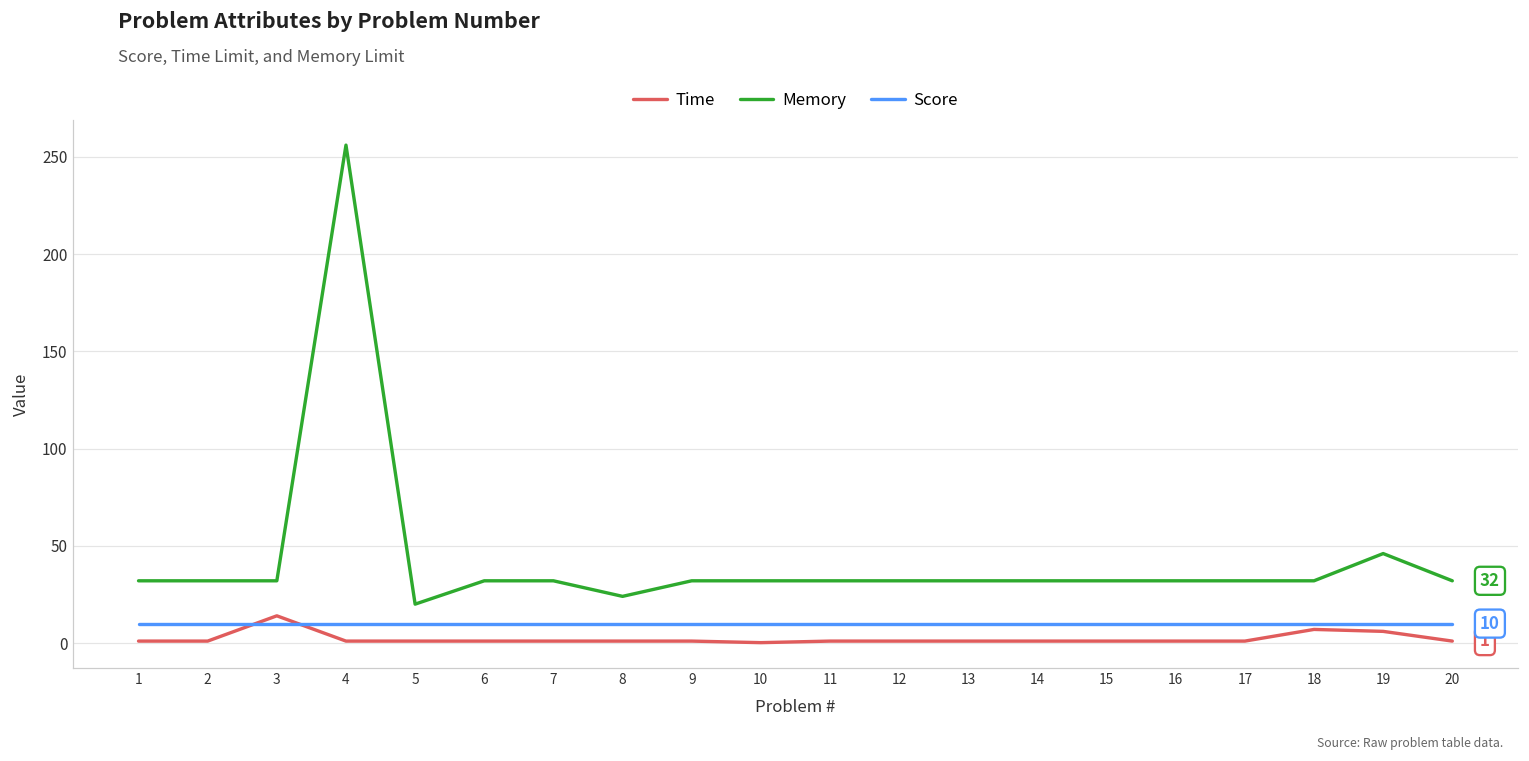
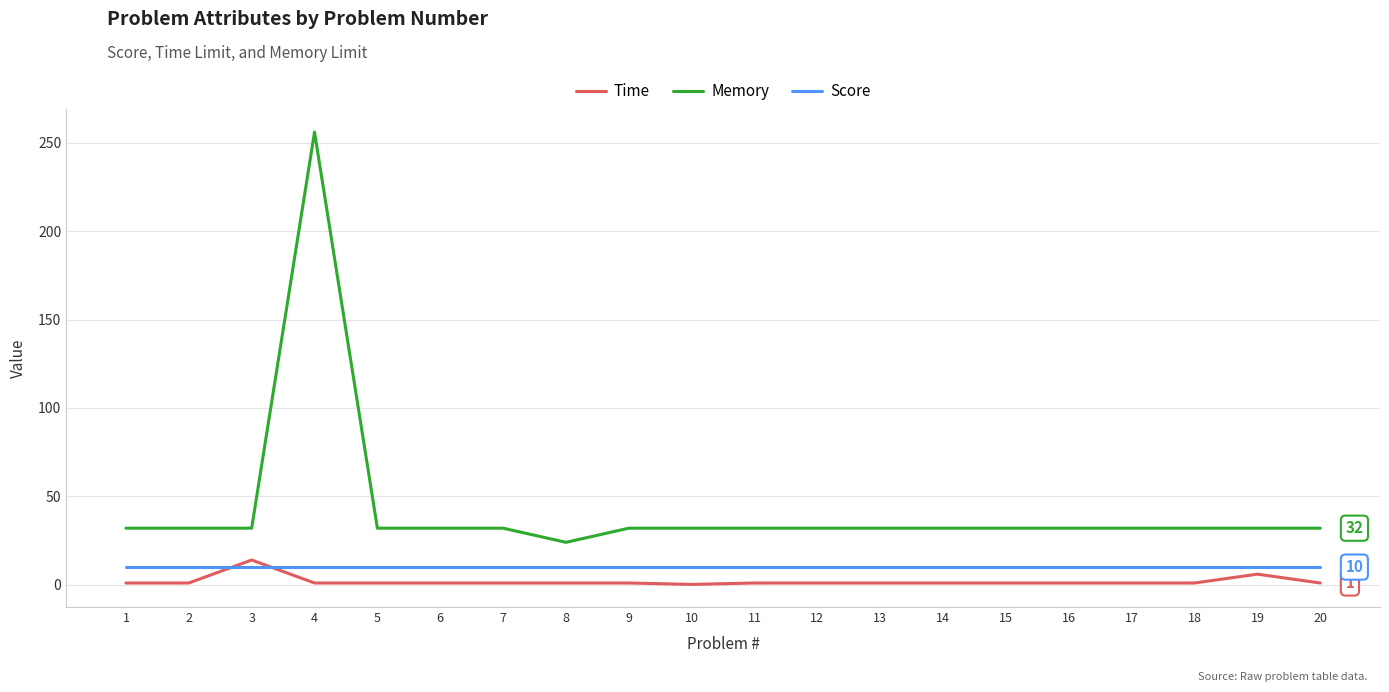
  {
    "Time": {
      "1": 1,
      "2": 1,
      "3": 14,
      "4": 1,
      "5": 1,
      "6": 1,
      "7": 1,
      "8": 1,
      "9": 1,
      "10": 0,
      "11": 1,
      "12": 1,
      "13": 1,
      "14": 1,
      "15": 1,
      "16": 1,
      "17": 1,
-     "18": 7,
+     "18": 1,
      "19": 6
    },
    "Memory": {
      "1": 32,
      "2": 32,
      "3": 32,
      "4": 256,
-     "5": 20,
+     "5": 32,
      "6": 32,
      "7": 32,
      "8": 24,
      "9": 32,
      "10": 32,
      "11": 32,
      "12": 32,
      "13": 32,
      "14": 32,
      "15": 32,
      "16": 32,
      "17": 32,
      "18": 32,
-     "19": 46
+     "19": 32
    },
    "Score": {
      "1": 10,
      "2": 10,
      "3": 10,
      "4": 10,
      "5": 10,
      "6": 10,
      "7": 10,
      "8": 10,
      "9": 10,
      "10": 10,
      "11": 10,
      "12": 10,
      "13": 10,
      "14": 10,
      "15": 10,
      "16": 10,
      "17": 10,
      "18": 10,
      "19": 10
    }
  }
